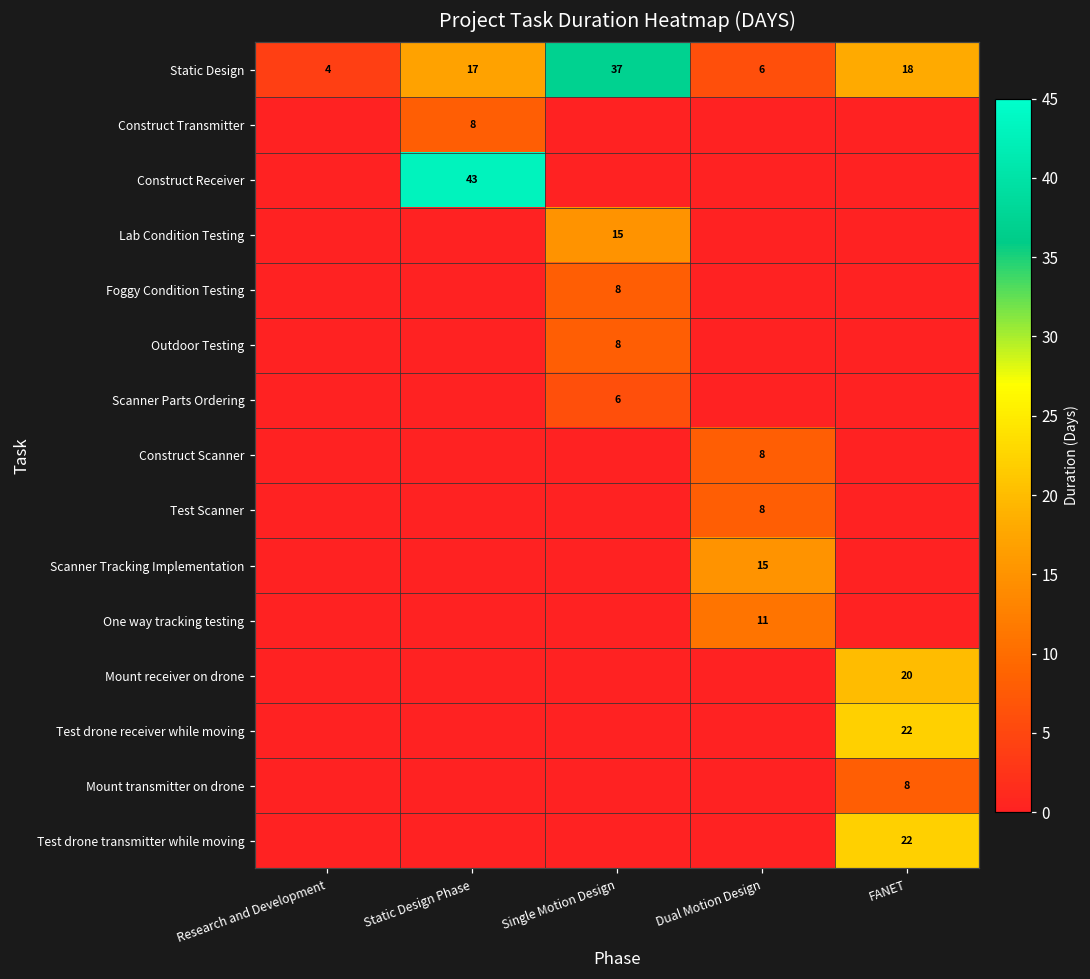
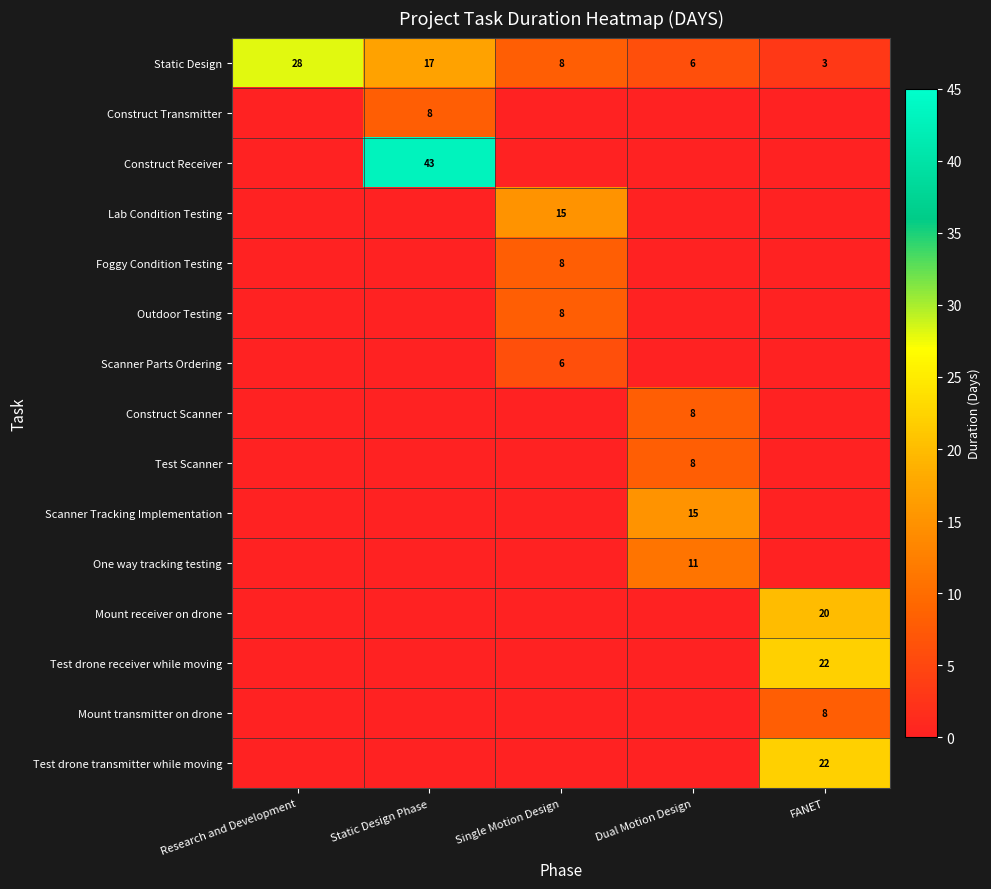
  {
    "Static Design": {
-     "Research and Development": 4,
+     "Research and Development": 28,
      "Static Design Phase": 17,
-     "Single Motion Design": 37,
+     "Single Motion Design": 8,
      "Dual Motion Design": 6,
-     "FANET": 18
+     "FANET": 3
    },
    "Construct Transmitter": {
      "Static Design Phase": 8
    },
    "Construct Receiver": {
      "Static Design Phase": 43
    },
    "Lab Condition Testing": {
      "Single Motion Design": 15
    },
    "Foggy Condition Testing": {
      "Single Motion Design": 8
    },
    "Outdoor Testing": {
      "Single Motion Design": 8
    },
    "Scanner Parts Ordering": {
      "Single Motion Design": 6
    },
    "Construct Scanner": {
      "Dual Motion Design": 8
    },
    "Test Scanner": {
      "Dual Motion Design": 8
    },
    "Scanner Tracking Implementation": {
      "Dual Motion Design": 15
    },
    "One way tracking testing": {
      "Dual Motion Design": 11
    },
    "Mount receiver on drone": {
      "FANET": 20
    },
    "Test drone receiver while moving": {
      "FANET": 22
    },
    "Mount transmitter on drone": {
      "FANET": 8
    },
    "Test drone transmitter while moving": {
      "FANET": 22
    }
  }
